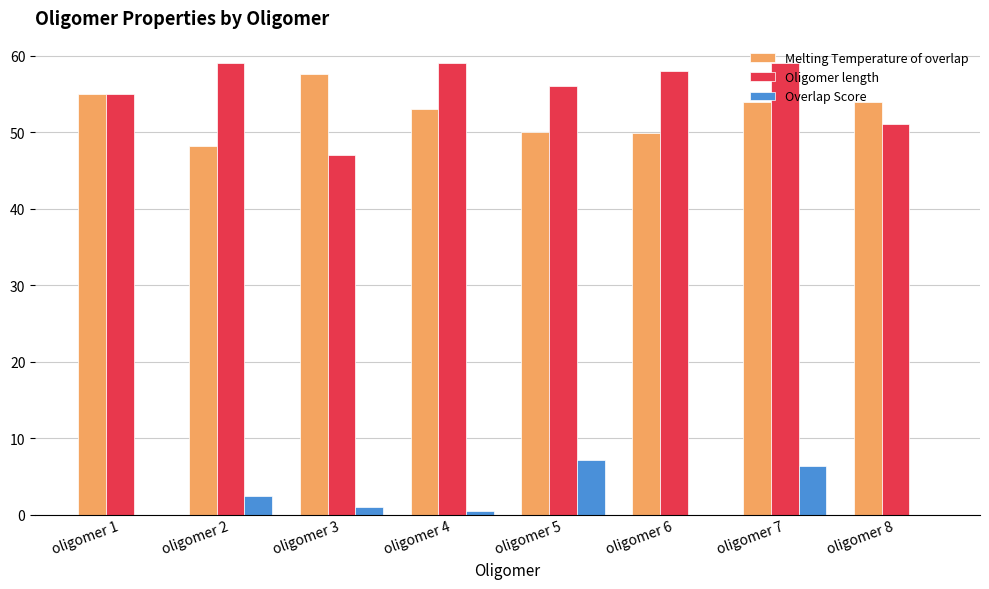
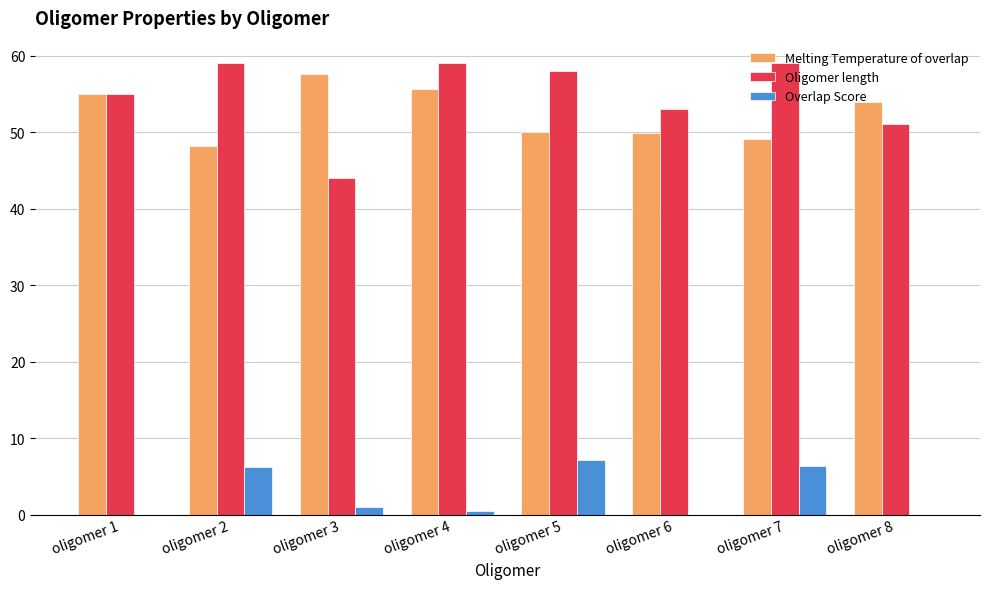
  {
    "Melting Temperature of overlap": {
      "oligomer 1": 55,
      "oligomer 2": 48,
      "oligomer 3": 58,
-     "oligomer 4": 53,
+     "oligomer 4": 56,
      "oligomer 5": 50,
      "oligomer 6": 50,
-     "oligomer 7": 54,
+     "oligomer 7": 49,
      "oligomer 8": 54
    },
    "Oligomer length": {
      "oligomer 1": 55,
      "oligomer 2": 59,
-     "oligomer 3": 47,
+     "oligomer 3": 44,
      "oligomer 4": 59,
-     "oligomer 5": 56,
-     "oligomer 6": 58,
+     "oligomer 5": 58,
+     "oligomer 6": 53,
      "oligomer 7": 59,
      "oligomer 8": 51
    },
    "Overlap Score": {
      "oligomer 1": 0,
-     "oligomer 2": 2,
+     "oligomer 2": 6,
      "oligomer 3": 1,
      "oligomer 4": 0,
      "oligomer 5": 7,
      "oligomer 6": 0,
      "oligomer 7": 6,
      "oligomer 8": 0
    }
  }
